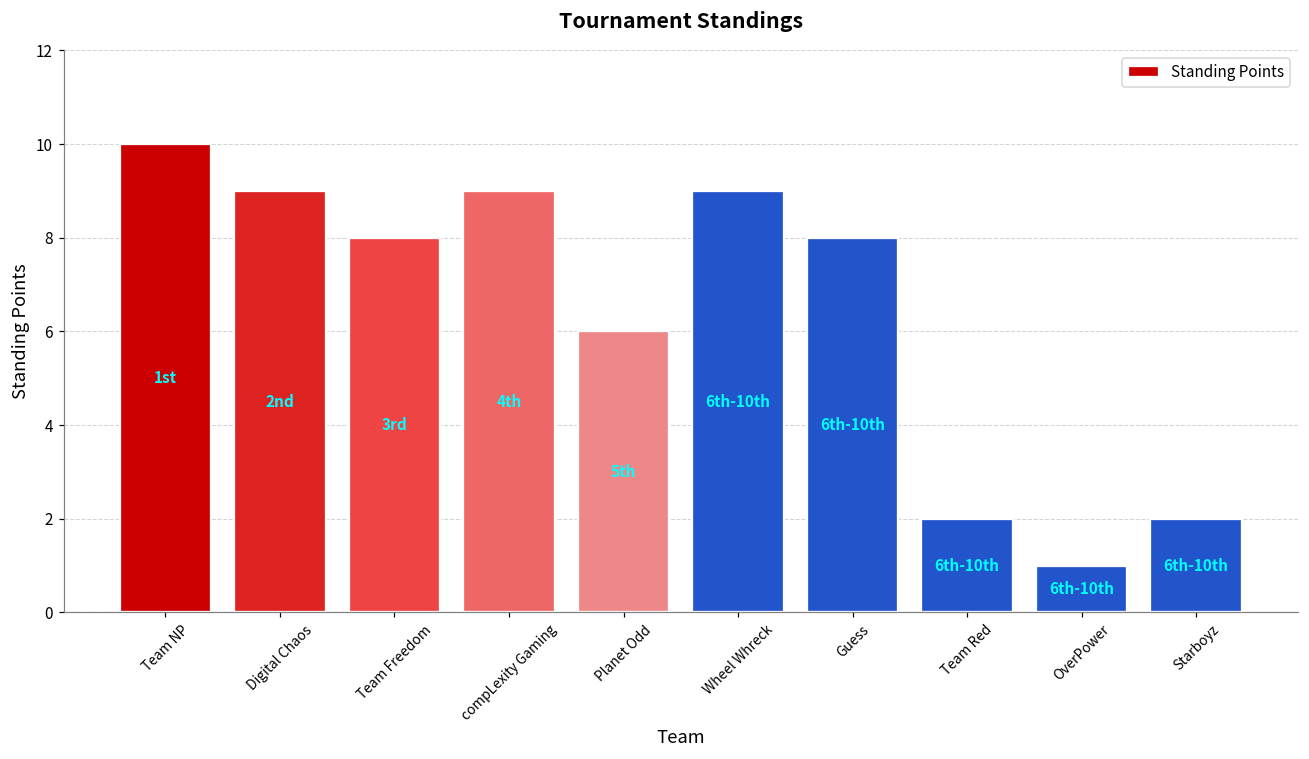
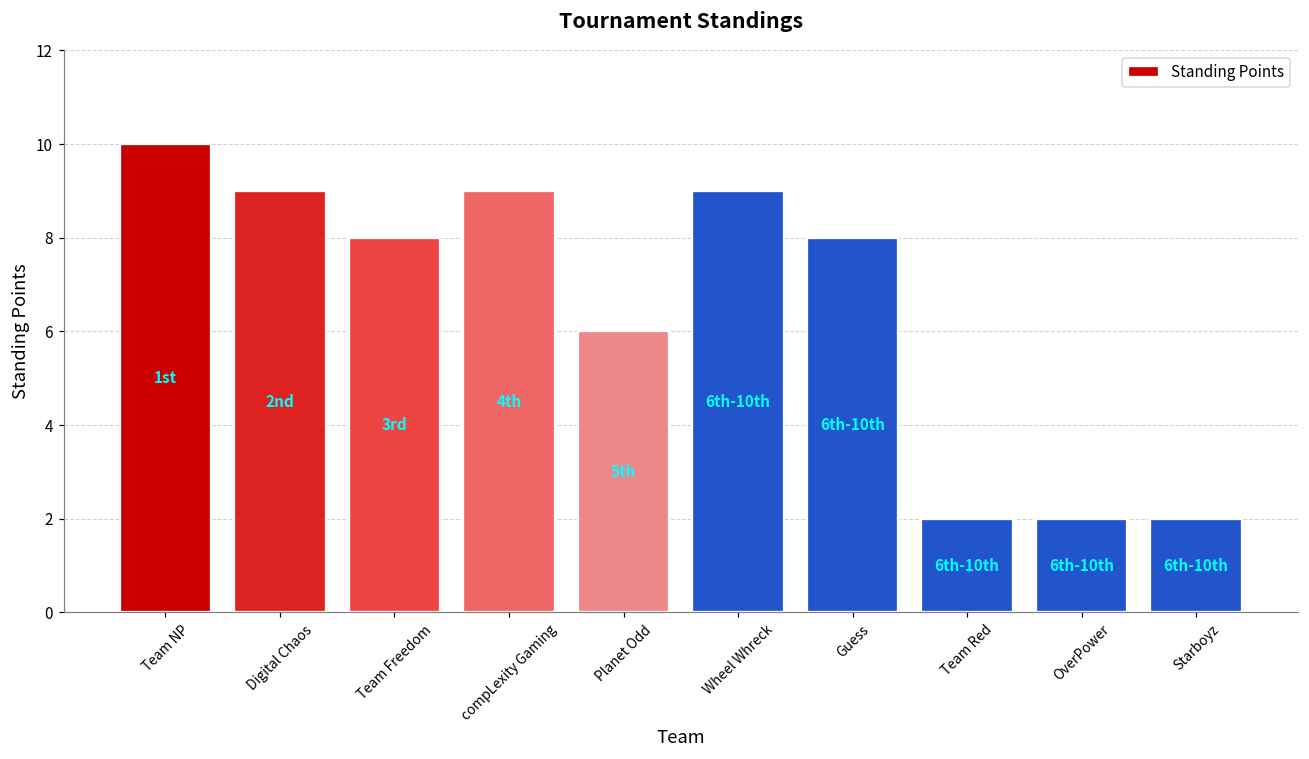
  {
-   "OverPower": 1
+   "OverPower": 2
  }
